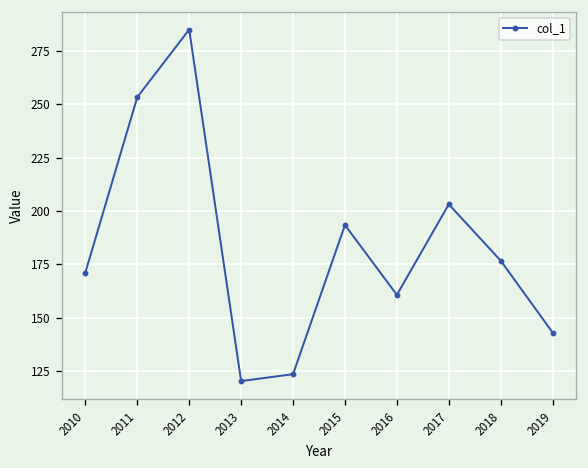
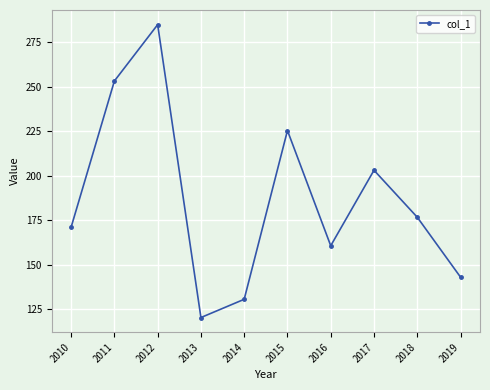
  {
    "2010": 171,
    "2011": 253,
    "2012": 285,
    "2013": 120,
-   "2014": 124,
-   "2015": 193,
+   "2014": 131,
+   "2015": 225,
    "2016": 161,
    "2017": 203,
    "2018": 177,
    "2019": 143
  }
